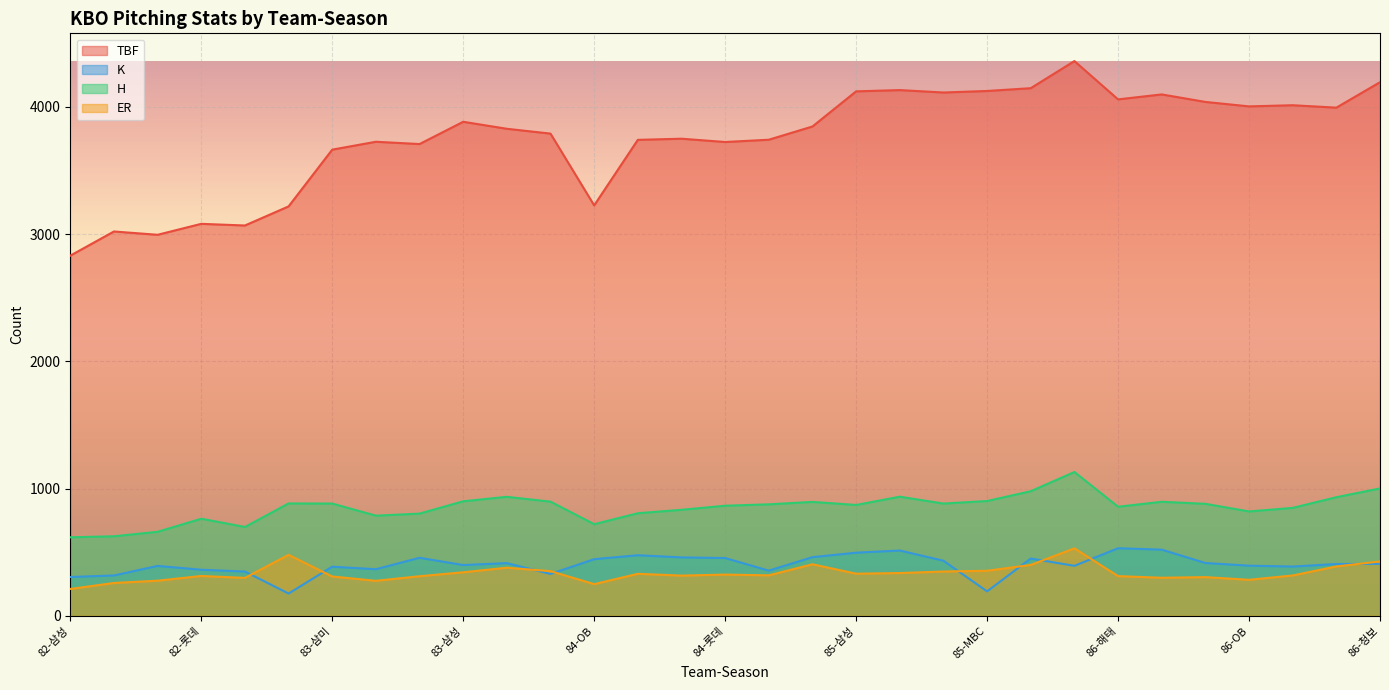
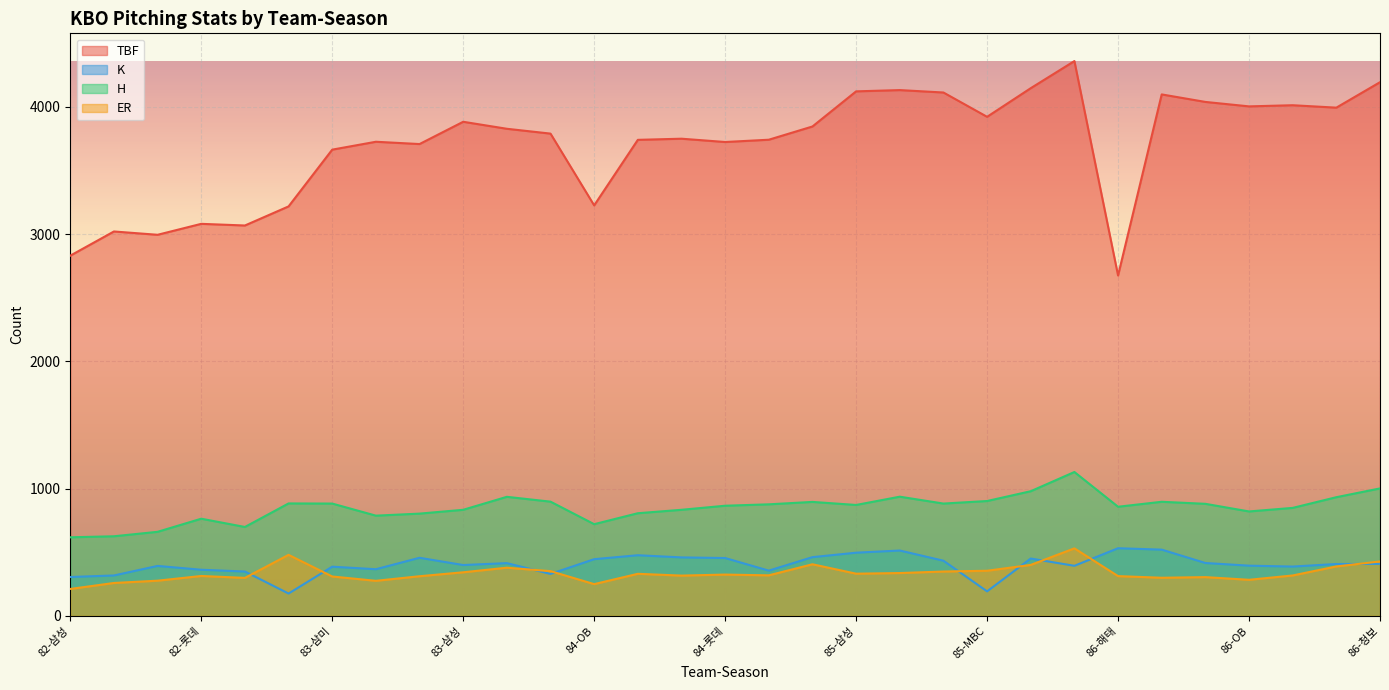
  {
    "TBF": {
      "82-삼성": 2830,
      "82-롯데": 3080,
      "83-삼미": 3660,
      "83-삼성": 3880,
      "84-OB": 3230,
      "84-롯데": 3720,
      "85-삼성": 4120,
-     "85-MBC": 4120,
-     "86-해태": 4060,
+     "85-MBC": 3920,
+     "86-해태": 2670,
      "86-OB": 4000,
      "86-청보": 4190
    },
    "K": {
      "82-삼성": 310,
      "82-롯데": 360,
      "83-삼미": 390,
      "83-삼성": 400,
      "84-OB": 450,
      "84-롯데": 450,
      "85-삼성": 500,
      "85-MBC": 190,
      "86-해태": 530,
      "86-OB": 390
    },
    "H": {
      "82-삼성": 620,
      "82-롯데": 760,
      "83-삼미": 880,
-     "83-삼성": 900,
+     "83-삼성": 830,
      "84-OB": 720,
      "84-롯데": 870,
      "85-삼성": 870,
      "85-MBC": 900,
      "86-해태": 860,
      "86-OB": 820,
      "86-청보": 1000
    },
    "ER": {
      "82-삼성": 210,
      "82-롯데": 310,
      "83-삼미": 310,
      "83-삼성": 340,
      "84-OB": 250,
      "84-롯데": 320,
      "85-삼성": 330,
      "85-MBC": 350,
      "86-해태": 310,
      "86-OB": 280
    }
  }
